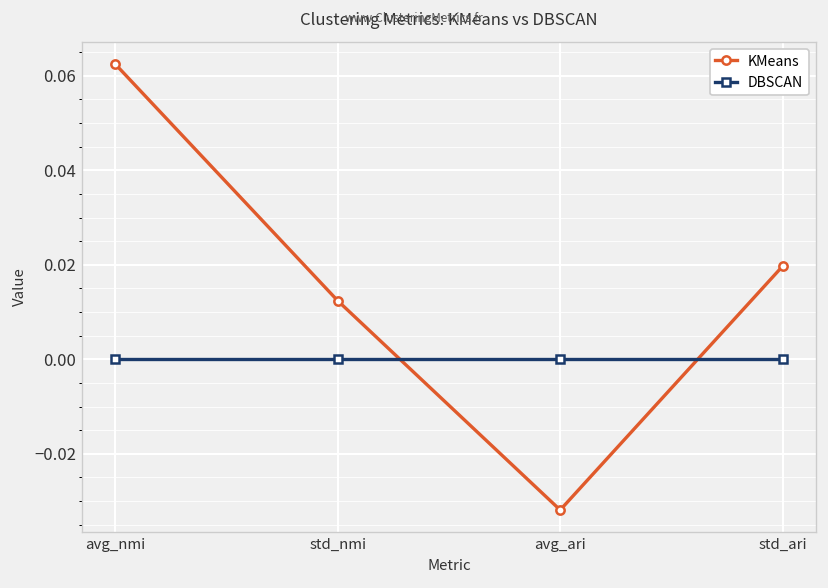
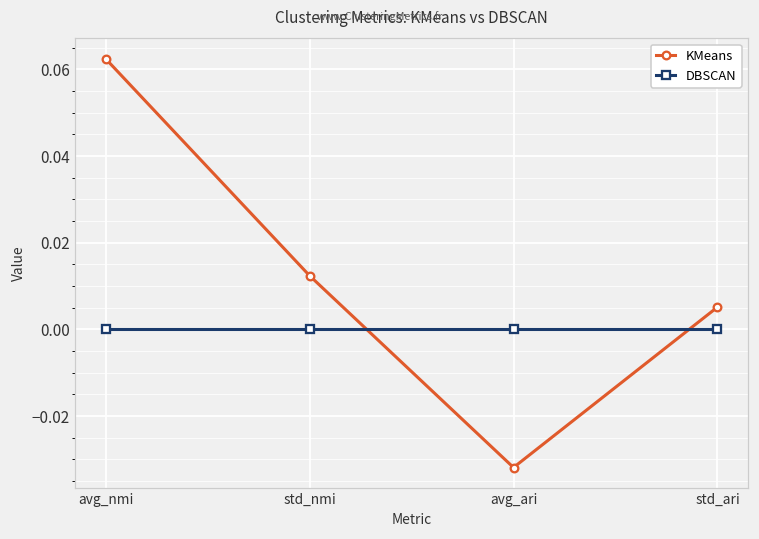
  {
    "KMeans": {
      "avg_nmi": 0.062,
      "std_nmi": 0.012,
      "avg_ari": -0.032,
-     "std_ari": 0.020
+     "std_ari": 0.005
    },
    "DBSCAN": {
      "avg_nmi": 0.000,
      "std_nmi": 0.000,
      "avg_ari": 0.000,
      "std_ari": 0.000
    }
  }
